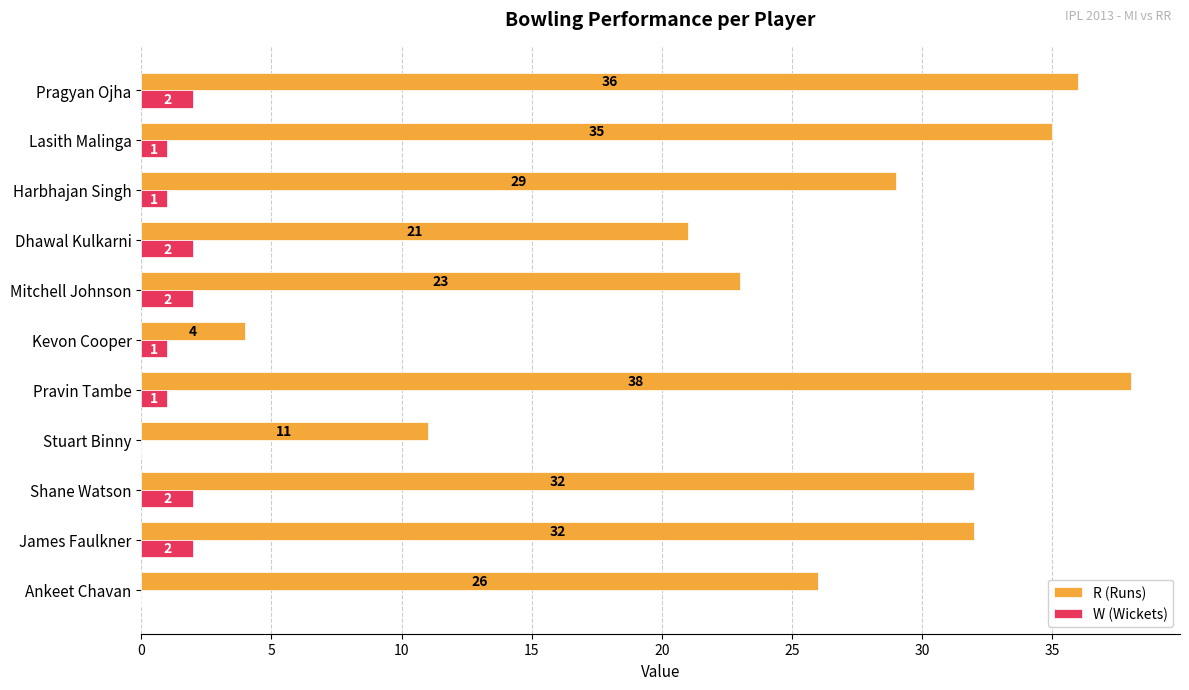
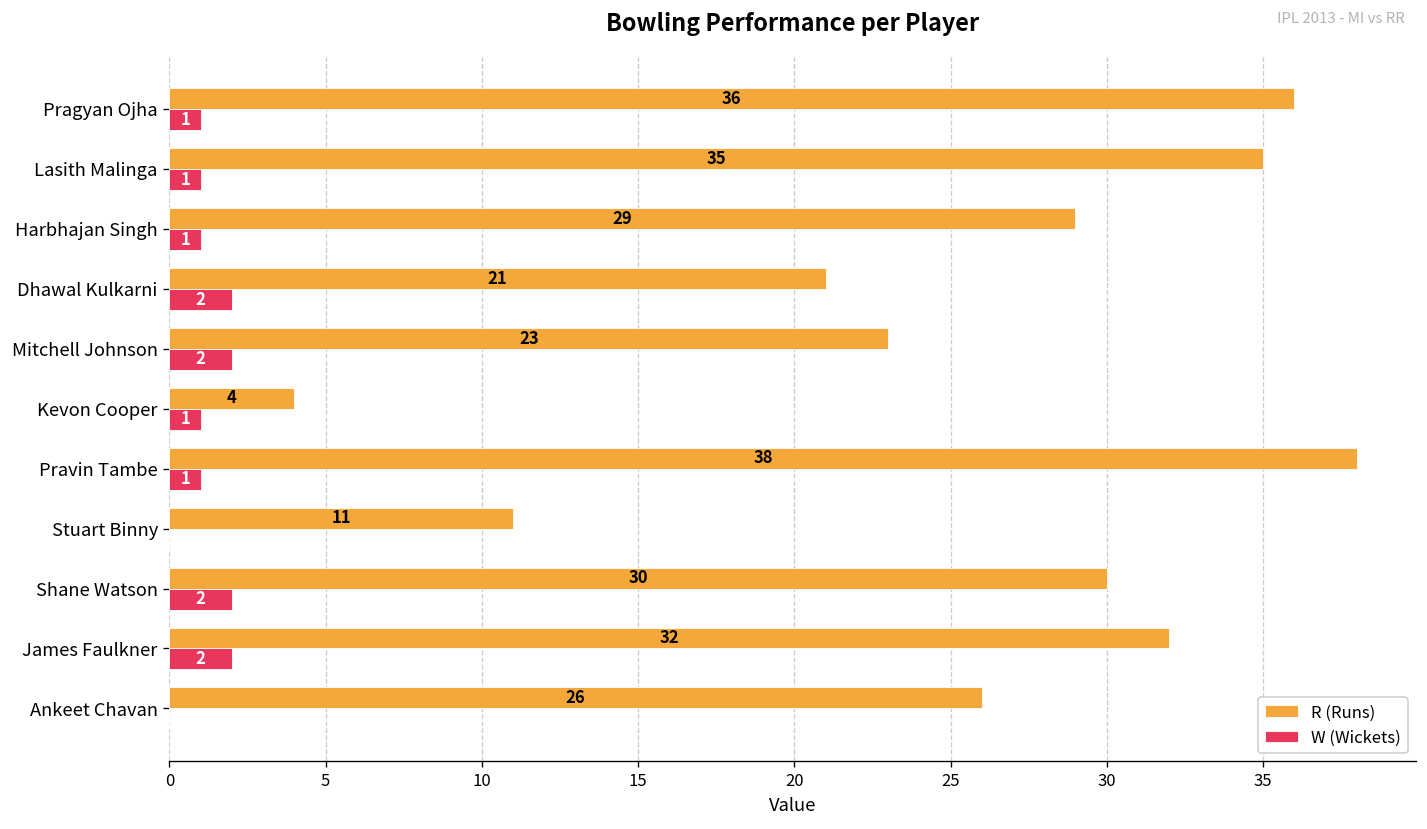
  {
    "R (Runs)": {
      "Pragyan Ojha": 36,
      "Lasith Malinga": 35,
      "Harbhajan Singh": 29,
      "Dhawal Kulkarni": 21,
      "Mitchell Johnson": 23,
      "Kevon Cooper": 4,
      "Pravin Tambe": 38,
      "Stuart Binny": 11,
-     "Shane Watson": 32,
+     "Shane Watson": 30,
      "James Faulkner": 32,
      "Ankeet Chavan": 26
    },
    "W (Wickets)": {
-     "Pragyan Ojha": 2,
+     "Pragyan Ojha": 1,
      "Lasith Malinga": 1,
      "Harbhajan Singh": 1,
      "Dhawal Kulkarni": 2,
      "Mitchell Johnson": 2,
      "Kevon Cooper": 1,
      "Pravin Tambe": 1,
      "Shane Watson": 2,
      "James Faulkner": 2
    }
  }
